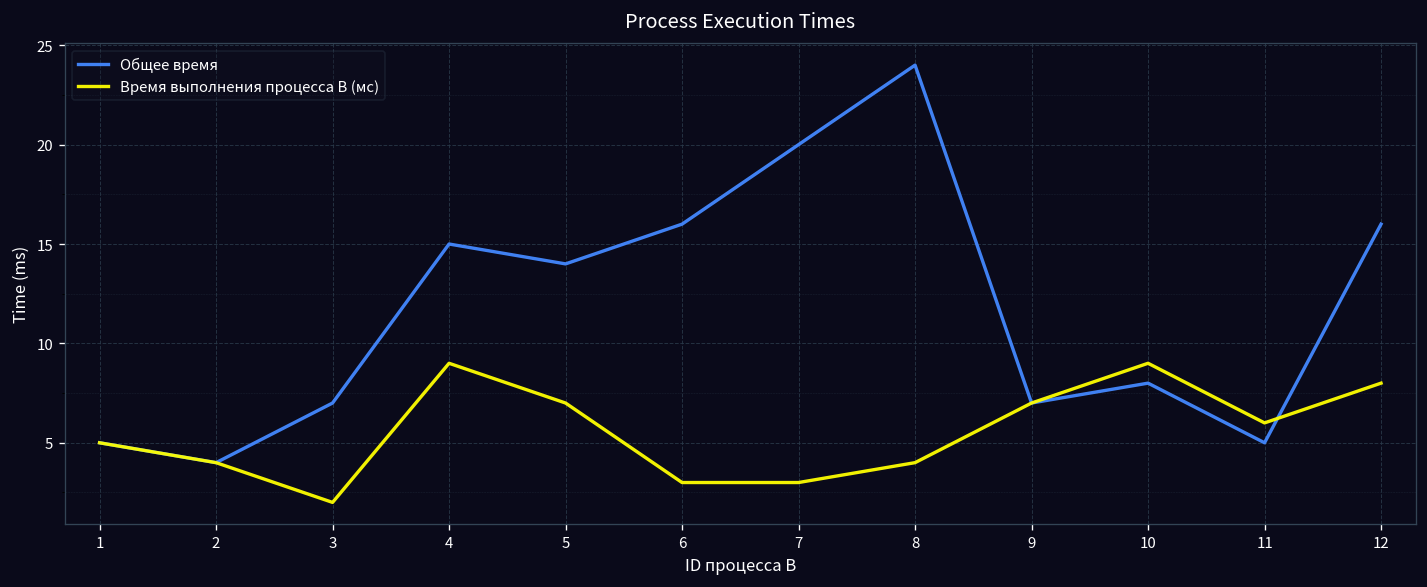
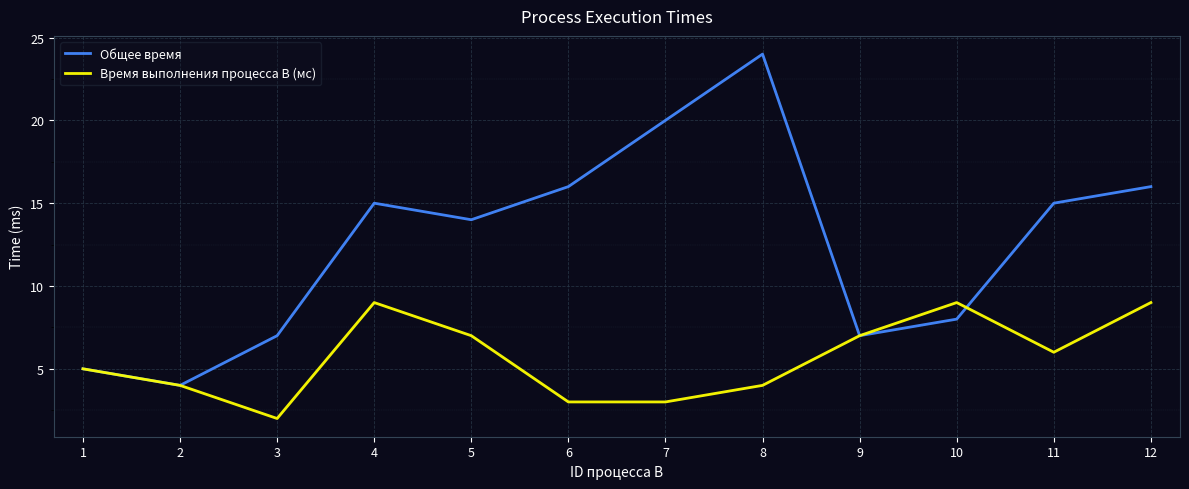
  {
    "Общее время": {
      "3": 7,
      "4": 15,
      "5": 14,
      "6": 16,
      "7": 20,
      "8": 24,
      "10": 8,
-     "11": 5,
+     "11": 15,
      "12": 16
    },
    "Время выполнения процесса B (мс)": {
      "3": 2,
      "4": 9,
      "5": 7,
      "6": 3,
      "7": 3,
      "8": 4,
      "10": 9,
      "11": 6,
-     "12": 8
+     "12": 9
    }
  }
